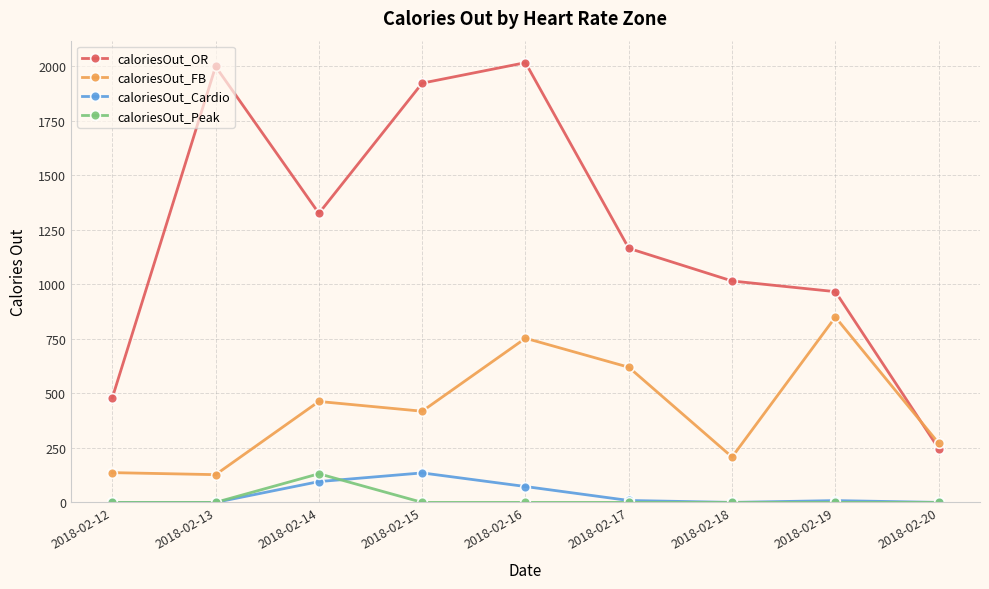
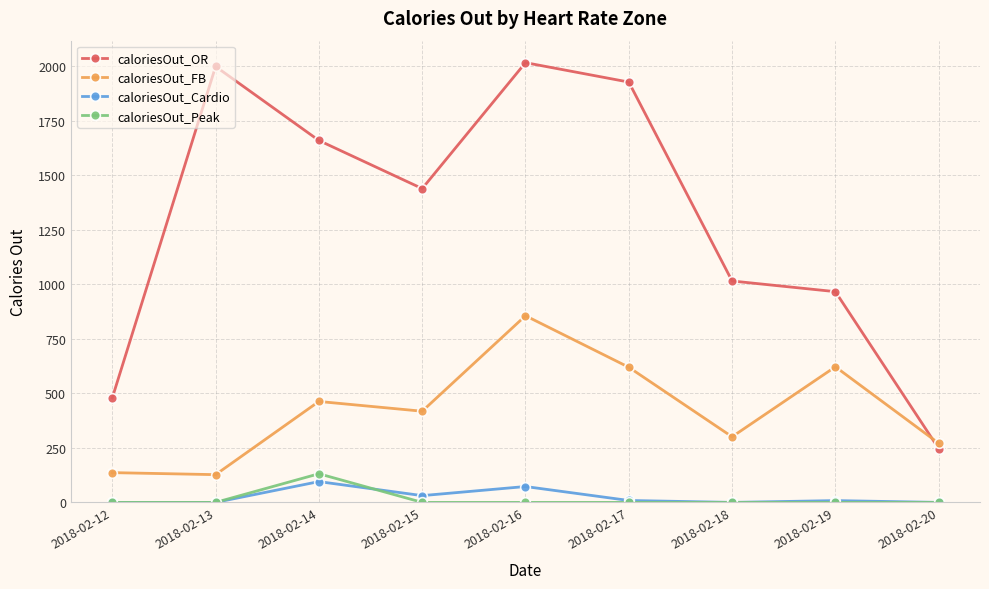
  {
    "caloriesOut_OR": {
      "2018-02-12": 480,
-     "2018-02-14": 1330,
-     "2018-02-15": 1920,
+     "2018-02-14": 1660,
+     "2018-02-15": 1440,
      "2018-02-16": 2020,
-     "2018-02-17": 1170,
+     "2018-02-17": 1930,
      "2018-02-18": 1020,
      "2018-02-19": 970,
      "2018-02-20": 250
    },
    "caloriesOut_FB": {
      "2018-02-12": 140,
      "2018-02-13": 130,
      "2018-02-14": 460,
      "2018-02-15": 420,
-     "2018-02-16": 750,
+     "2018-02-16": 860,
      "2018-02-17": 620,
-     "2018-02-18": 210,
-     "2018-02-19": 850,
+     "2018-02-18": 300,
+     "2018-02-19": 620,
      "2018-02-20": 270
    },
    "caloriesOut_Cardio": {
      "2018-02-14": 100,
-     "2018-02-15": 140,
+     "2018-02-15": 30,
      "2018-02-16": 70
    },
    "caloriesOut_Peak": {
      "2018-02-14": 130,
      "2018-02-15": 0,
      "2018-02-16": 0
    }
  }
